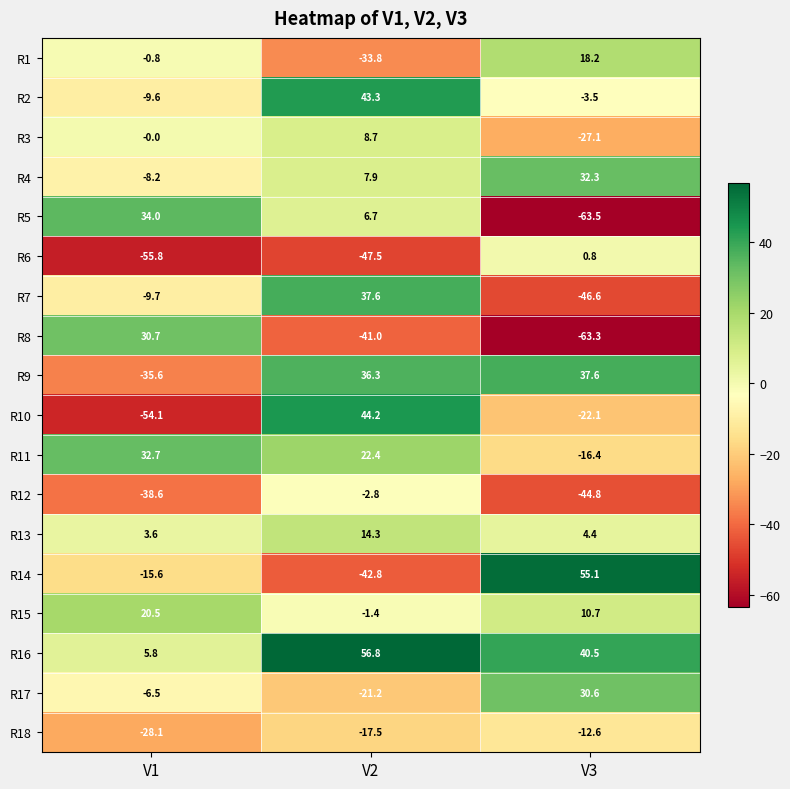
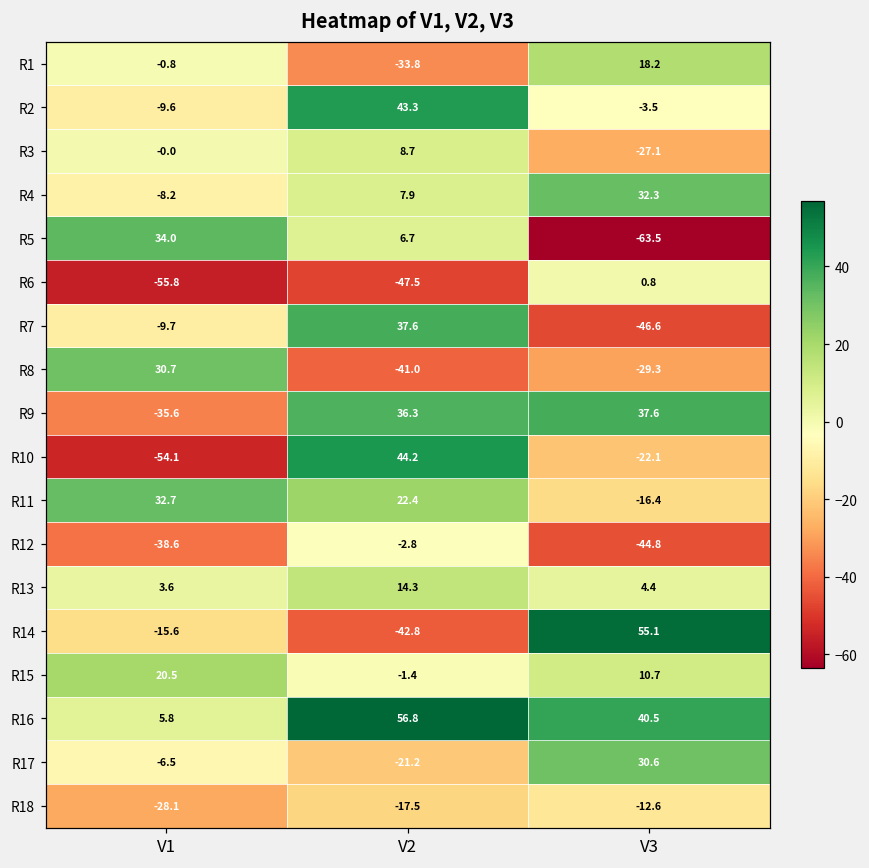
  {
    "R1": {
      "V1": -0.8,
      "V2": -33.8,
      "V3": 18.2
    },
    "R2": {
      "V1": -9.6,
      "V2": 43.3,
      "V3": -3.5
    },
    "R3": {
      "V1": -0.0,
      "V2": 8.7,
      "V3": -27.1
    },
    "R4": {
      "V1": -8.2,
      "V2": 7.9,
      "V3": 32.3
    },
    "R5": {
      "V1": 34.0,
      "V2": 6.7,
      "V3": -63.5
    },
    "R6": {
      "V1": -55.8,
      "V2": -47.5,
      "V3": 0.8
    },
    "R7": {
      "V1": -9.7,
      "V2": 37.6,
      "V3": -46.6
    },
    "R8": {
      "V1": 30.7,
      "V2": -41.0,
-     "V3": -63.3
+     "V3": -29.3
    },
    "R9": {
      "V1": -35.6,
      "V2": 36.3,
      "V3": 37.6
    },
    "R10": {
      "V1": -54.1,
      "V2": 44.2,
      "V3": -22.1
    },
    "R11": {
      "V1": 32.7,
      "V2": 22.4,
      "V3": -16.4
    },
    "R12": {
      "V1": -38.6,
      "V2": -2.8,
      "V3": -44.8
    },
    "R13": {
      "V1": 3.6,
      "V2": 14.3,
      "V3": 4.4
    },
    "R14": {
      "V1": -15.6,
      "V2": -42.8,
      "V3": 55.1
    },
    "R15": {
      "V1": 20.5,
      "V2": -1.4,
      "V3": 10.7
    },
    "R16": {
      "V1": 5.8,
      "V2": 56.8,
      "V3": 40.5
    },
    "R17": {
      "V1": -6.5,
      "V2": -21.2,
      "V3": 30.6
    },
    "R18": {
      "V1": -28.1,
      "V2": -17.5,
      "V3": -12.6
    }
  }
